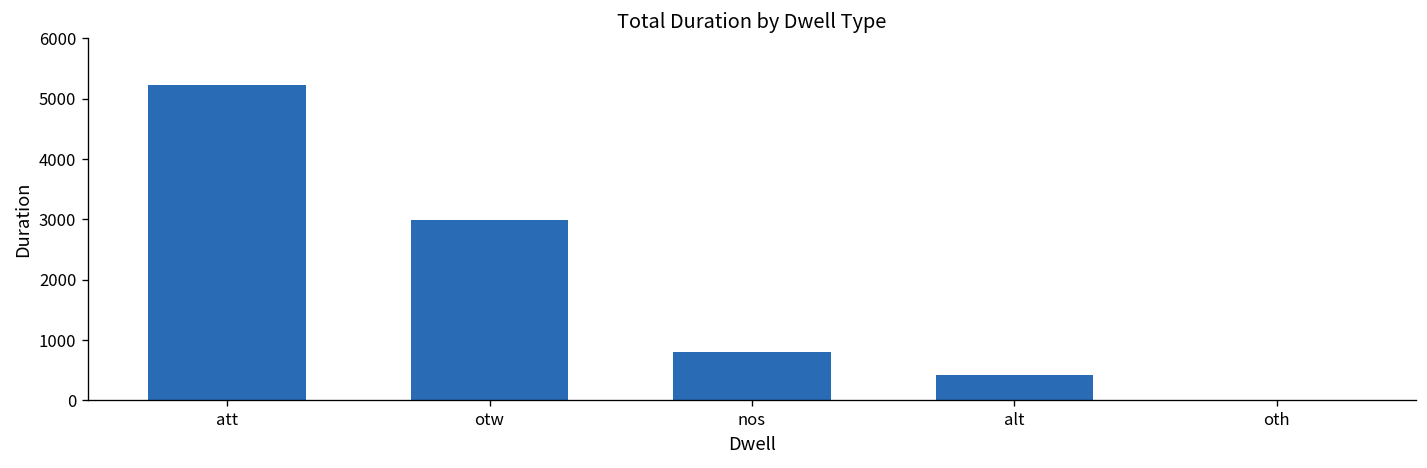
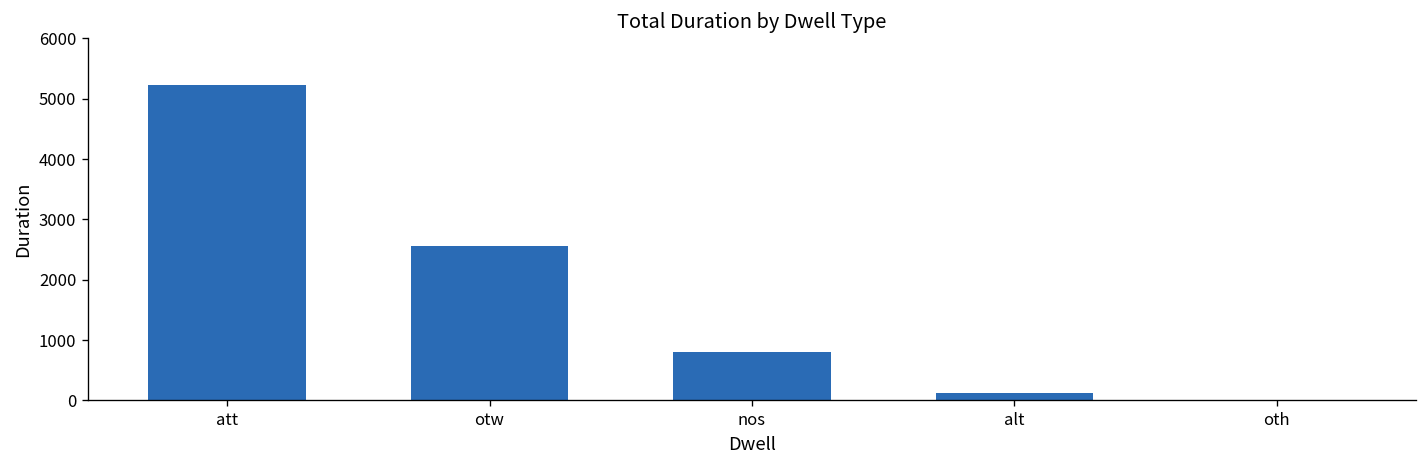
  {
    "att": 5200,
-   "otw": 3000,
+   "otw": 2600,
    "nos": 800,
-   "alt": 400,
+   "alt": 100,
    "oth": 0
  }
